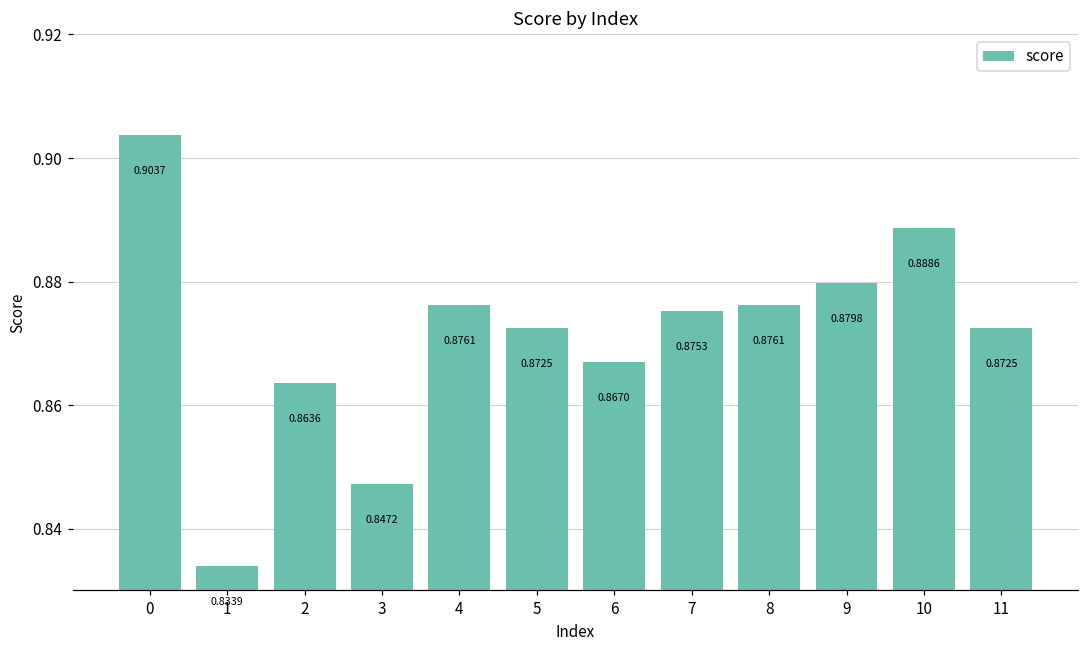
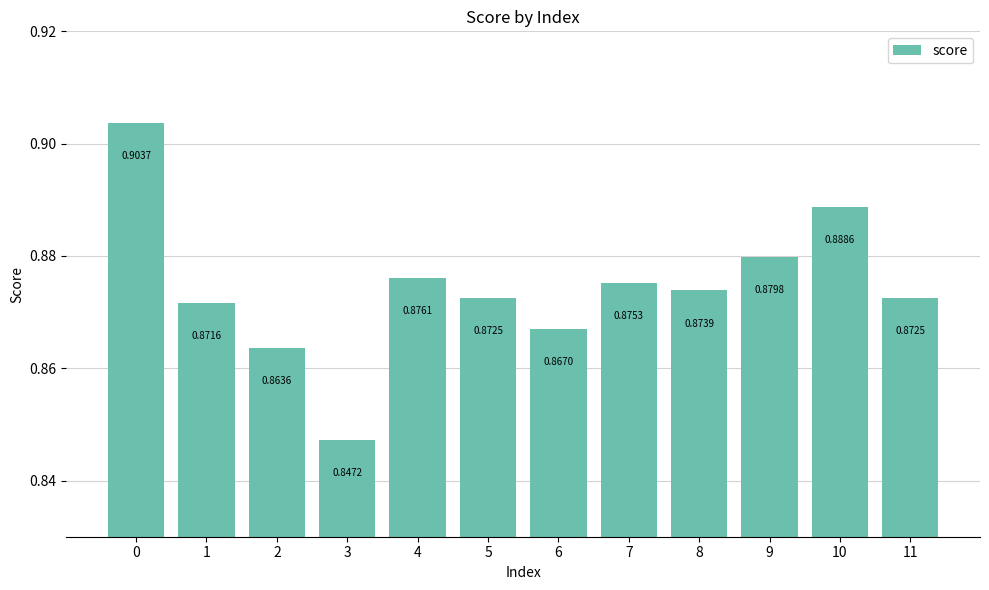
  {
    "0": 0.9037,
-   "1": 0.8339,
+   "1": 0.8716,
    "2": 0.8636,
    "3": 0.8472,
    "4": 0.8761,
    "5": 0.8725,
    "6": 0.8670,
    "7": 0.8753,
-   "8": 0.8761,
+   "8": 0.8739,
    "9": 0.8798,
    "10": 0.8886,
    "11": 0.8725
  }
